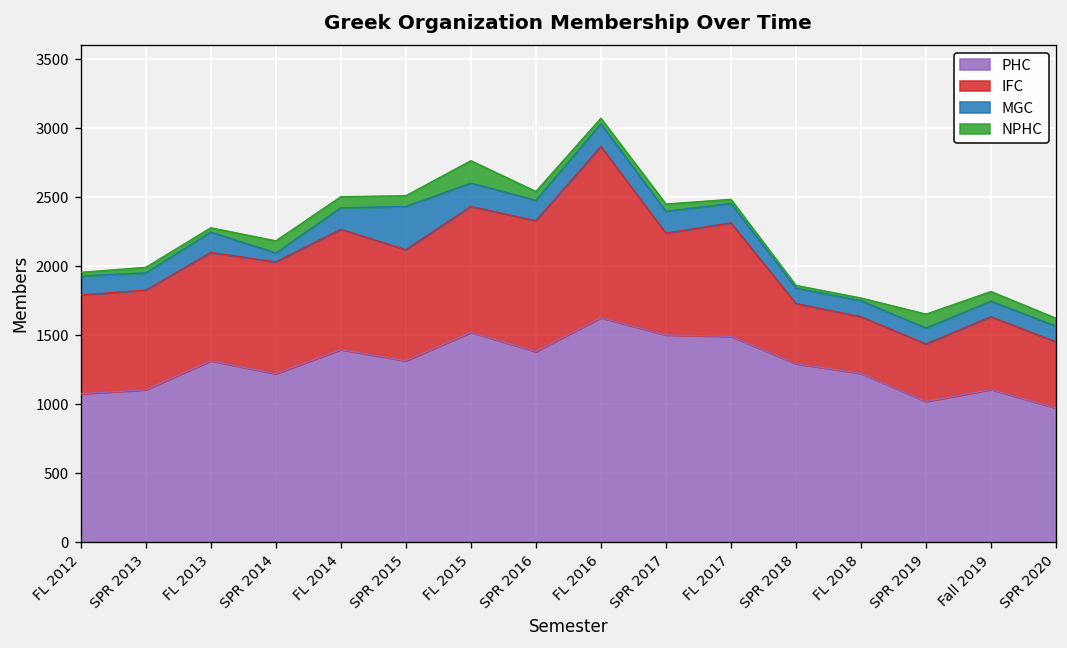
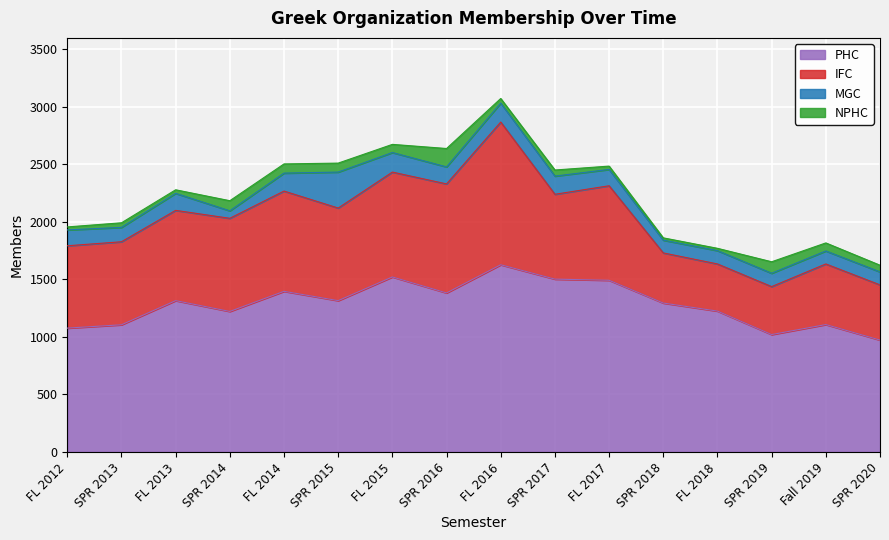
  {
    "PHC": {
      "FL 2012": 1080,
      "SPR 2013": 1110,
      "FL 2013": 1320,
      "SPR 2014": 1220,
      "FL 2014": 1400,
      "SPR 2015": 1320,
      "FL 2015": 1520,
      "SPR 2016": 1380,
      "FL 2016": 1630,
      "SPR 2017": 1500,
      "FL 2017": 1490,
      "SPR 2018": 1290,
      "FL 2018": 1220,
      "SPR 2019": 1020,
      "Fall 2019": 1110,
      "SPR 2020": 970
    },
    "IFC": {
      "FL 2012": 720,
      "SPR 2013": 720,
      "FL 2013": 790,
      "SPR 2014": 810,
      "FL 2014": 870,
      "SPR 2015": 810,
      "FL 2015": 910,
      "SPR 2016": 950,
      "FL 2016": 1240,
      "SPR 2017": 740,
      "FL 2017": 820,
      "SPR 2018": 440,
      "FL 2018": 410,
      "SPR 2019": 420,
      "Fall 2019": 530,
      "SPR 2020": 480
    },
    "MGC": {
      "FL 2012": 140,
      "SPR 2013": 130,
      "FL 2013": 150,
      "SPR 2014": 70,
      "FL 2014": 160,
      "SPR 2015": 310,
      "FL 2015": 170,
      "SPR 2016": 150,
      "FL 2016": 170,
      "SPR 2017": 160,
      "FL 2017": 140,
      "SPR 2019": 120,
      "Fall 2019": 110,
      "SPR 2020": 110
    },
    "NPHC": {
      "FL 2012": 30,
      "SPR 2013": 40,
      "FL 2013": 30,
      "SPR 2014": 90,
      "FL 2014": 80,
      "SPR 2015": 80,
-     "FL 2015": 160,
-     "SPR 2016": 60,
+     "FL 2015": 70,
+     "SPR 2016": 160,
      "FL 2016": 40,
      "SPR 2017": 50,
      "FL 2017": 30,
      "SPR 2019": 100,
      "Fall 2019": 70,
      "SPR 2020": 60
    }
  }
